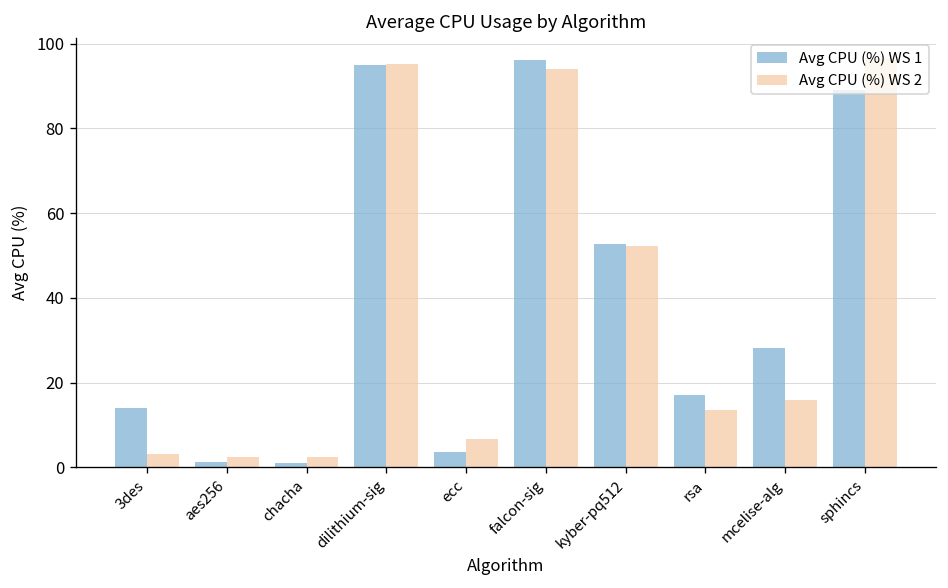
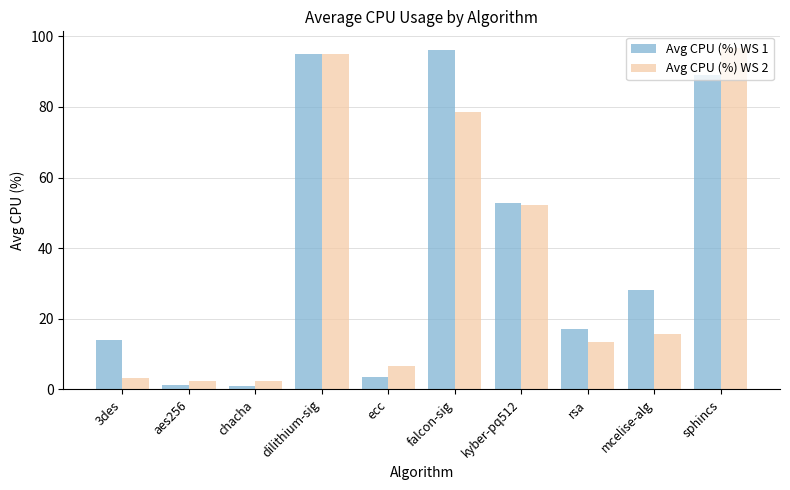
  {
    "Avg CPU (%) WS 1": {
      "3des": 14,
      "aes256": 1,
      "chacha": 1,
      "dilithium-sig": 95,
      "ecc": 4,
      "falcon-sig": 96,
      "kyber-pq512": 53,
      "rsa": 17,
      "mcelise-alg": 28
    },
    "Avg CPU (%) WS 2": {
      "3des": 3,
      "aes256": 2,
      "chacha": 2,
      "dilithium-sig": 95,
      "ecc": 7,
-     "falcon-sig": 94,
+     "falcon-sig": 78,
      "kyber-pq512": 52,
      "rsa": 14,
      "mcelise-alg": 16
    }
  }
